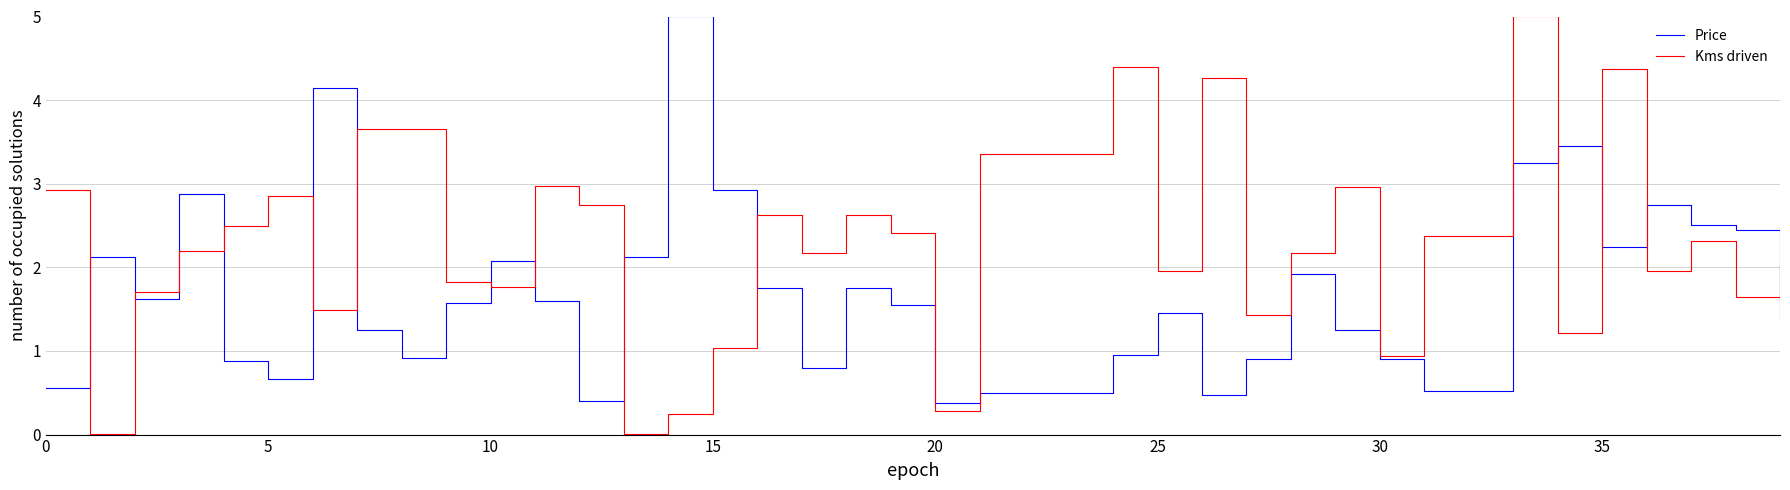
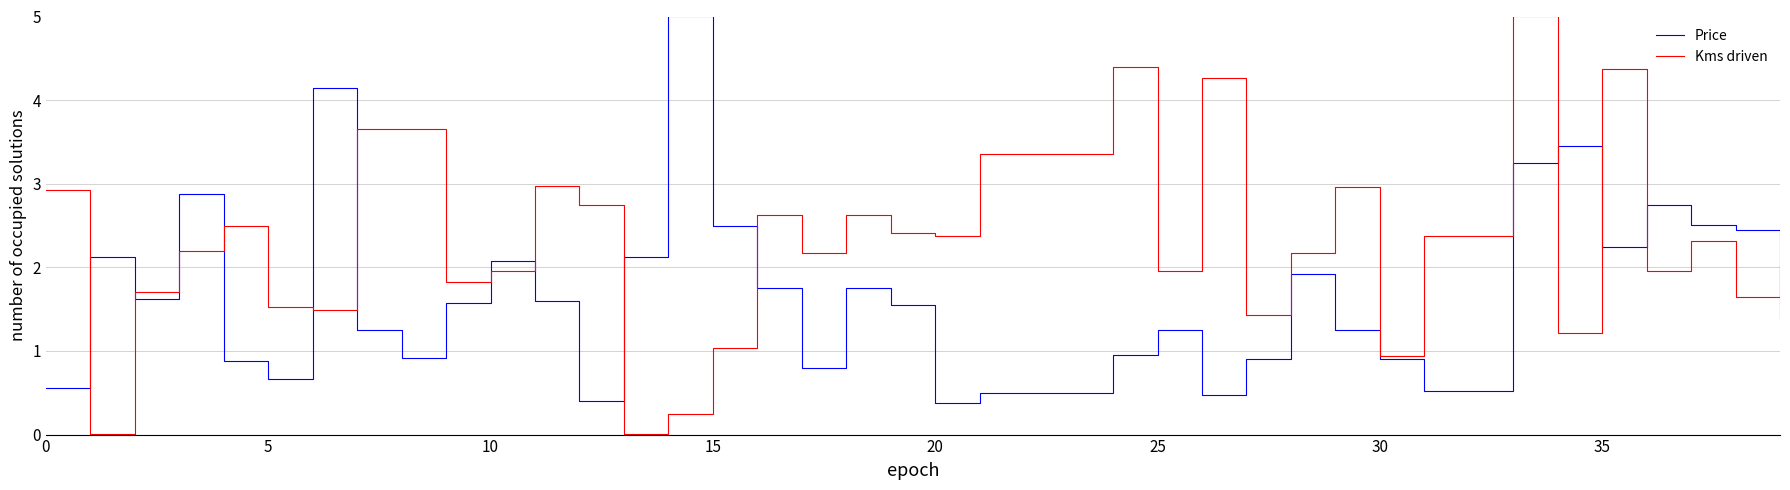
  {
    "Price": {
      "0": 0.6,
      "5": 0.7,
      "10": 2.1,
-     "15": 2.9,
+     "15": 2.5,
      "20": 0.4,
-     "25": 1.5,
+     "25": 1.3,
      "30": 0.9,
      "35": 2.2
    },
    "Kms driven": {
      "0": 2.9,
-     "5": 2.9,
-     "10": 1.8,
+     "5": 1.5,
+     "10": 2.0,
      "15": 1.0,
-     "20": 0.3,
+     "20": 2.4,
      "25": 2.0,
      "30": 0.9,
      "35": 4.4
    }
  }
